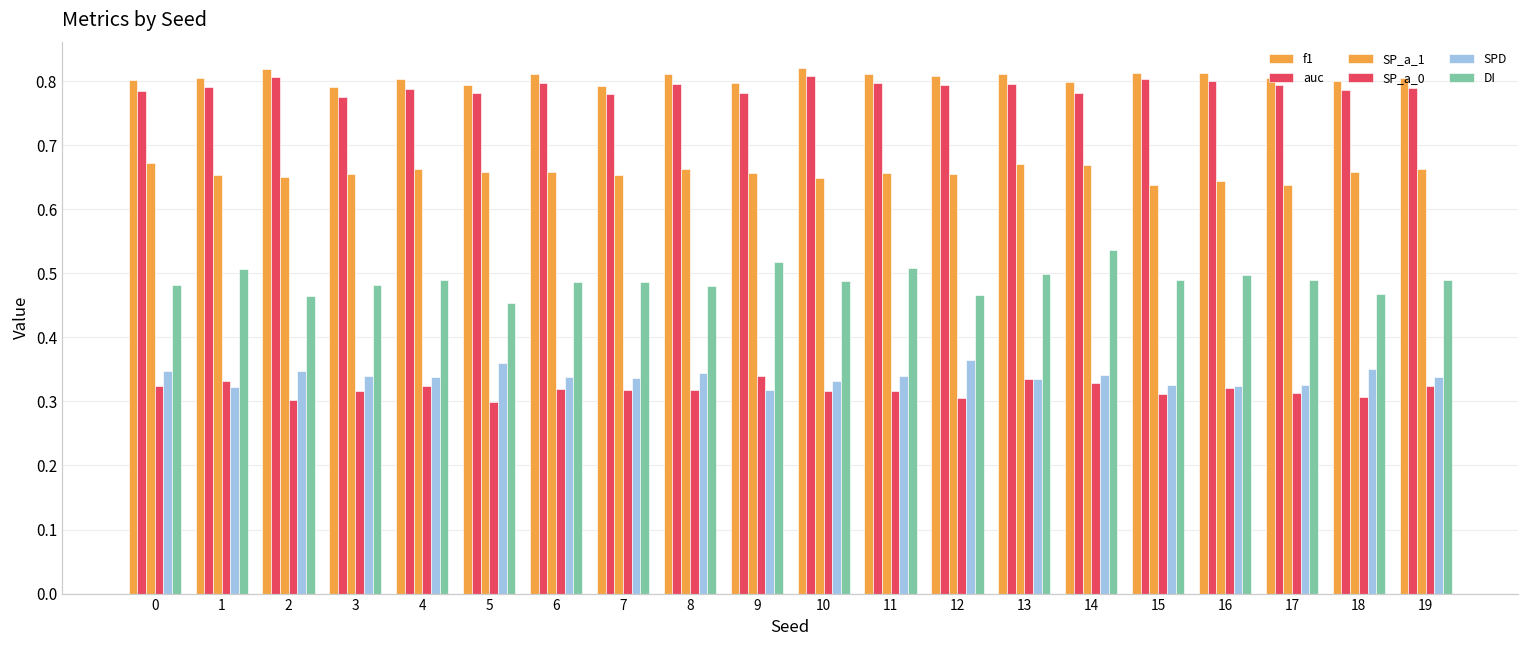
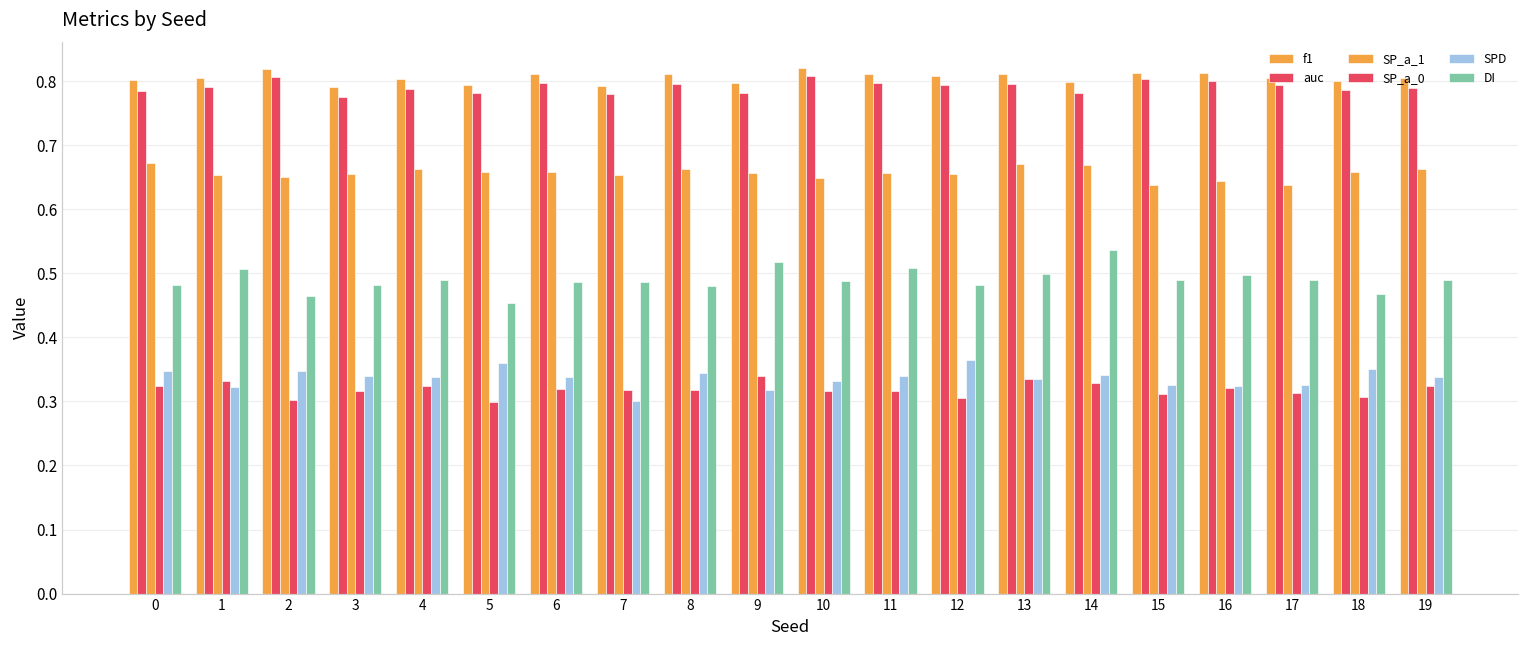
  {
    "SPD": {
      "0": 0.35,
      "1": 0.32,
      "2": 0.35,
      "3": 0.34,
      "4": 0.34,
      "5": 0.36,
      "6": 0.34,
-     "7": 0.34,
+     "7": 0.30,
      "8": 0.35,
      "9": 0.32,
      "10": 0.33,
      "11": 0.34,
      "12": 0.36,
      "13": 0.34,
      "14": 0.34,
      "15": 0.33,
      "16": 0.32,
      "17": 0.33,
      "18": 0.35,
      "19": 0.34
    },
    "DI": {
      "0": 0.48,
      "1": 0.51,
      "2": 0.47,
      "3": 0.48,
      "4": 0.49,
      "5": 0.45,
      "6": 0.49,
      "7": 0.49,
      "8": 0.48,
      "9": 0.52,
      "10": 0.49,
      "11": 0.51,
-     "12": 0.47,
+     "12": 0.48,
      "13": 0.50,
      "14": 0.54,
      "15": 0.49,
      "16": 0.50,
      "17": 0.49,
      "18": 0.47,
      "19": 0.49
    }
  }
